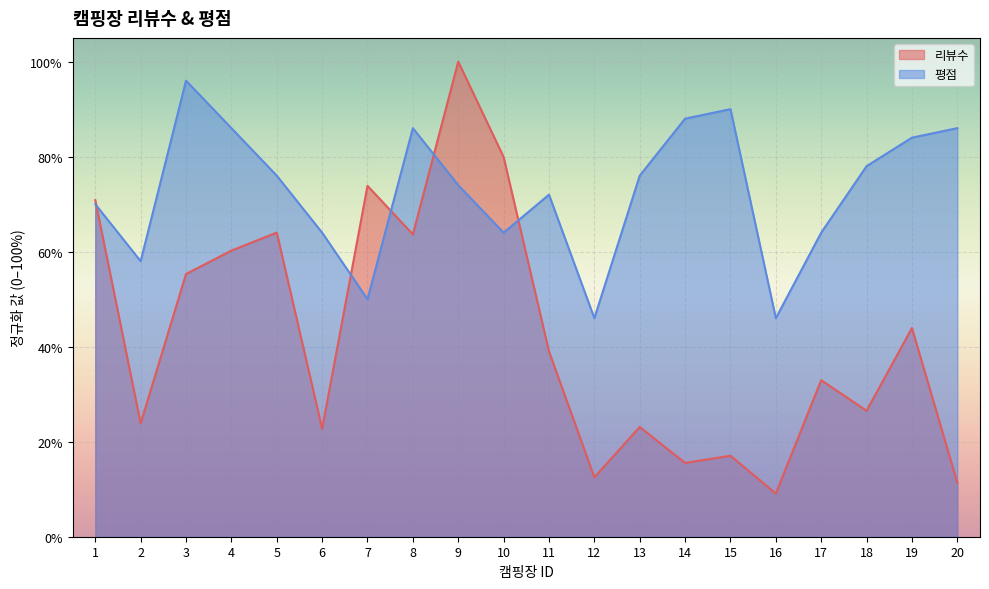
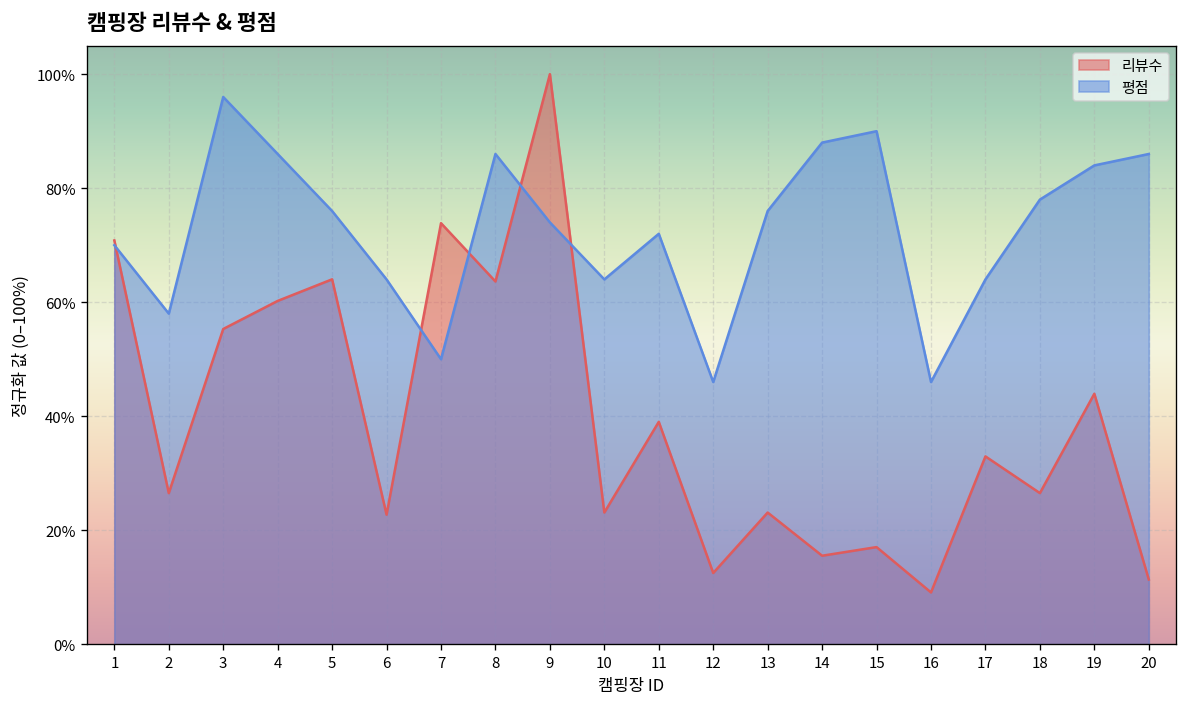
  {
    "리뷰수": {
      "1": "71%",
-     "2": "24%",
+     "2": "27%",
      "3": "55%",
      "4": "60%",
      "5": "64%",
      "6": "23%",
      "7": "74%",
      "8": "64%",
      "9": "100%",
-     "10": "80%",
+     "10": "23%",
      "11": "39%",
      "12": "13%",
      "13": "23%",
      "14": "16%",
      "15": "17%",
      "16": "9%",
      "17": "33%",
      "18": "27%",
      "19": "44%",
      "20": "11%"
    },
    "평점": {
      "1": "70%",
      "2": "58%",
      "3": "96%",
      "4": "86%",
      "5": "76%",
      "6": "64%",
      "7": "50%",
      "8": "86%",
      "9": "74%",
      "10": "64%",
      "11": "72%",
      "12": "46%",
      "13": "76%",
      "14": "88%",
      "15": "90%",
      "16": "46%",
      "17": "64%",
      "18": "78%",
      "19": "84%",
      "20": "86%"
    }
  }
